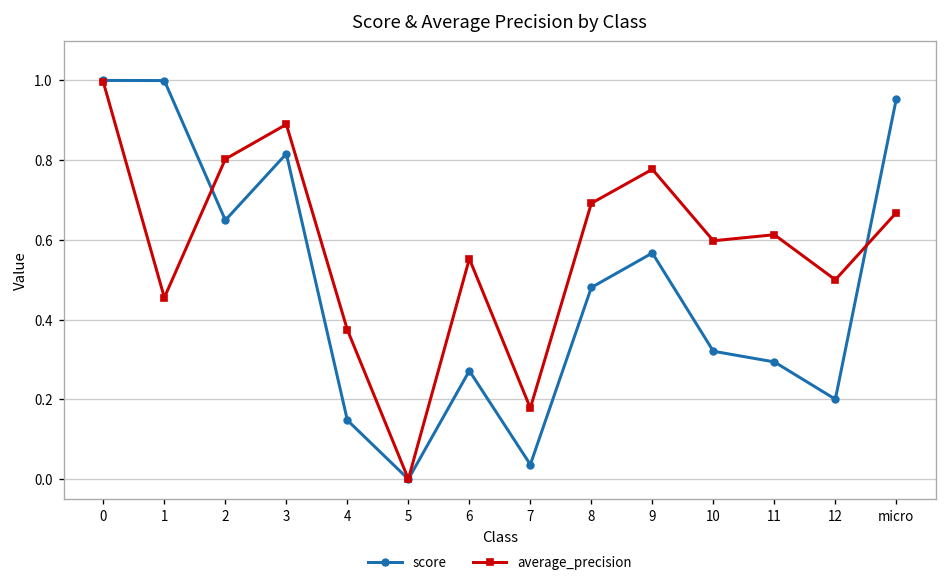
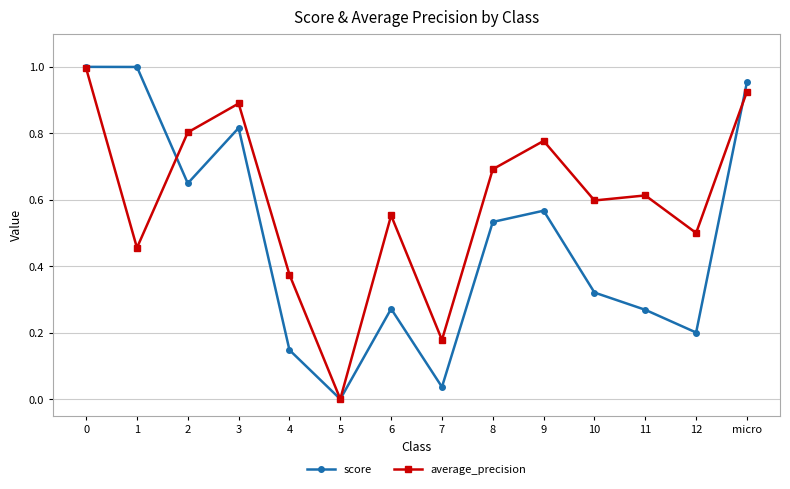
  {
    "score": {
      "1": 1.00,
      "2": 0.65,
      "3": 0.82,
      "4": 0.15,
      "6": 0.27,
      "7": 0.04,
-     "8": 0.48,
+     "8": 0.53,
      "9": 0.57,
      "10": 0.32,
-     "11": 0.29,
+     "11": 0.27,
      "12": 0.20,
      "micro": 0.95
    },
    "average_precision": {
      "1": 0.46,
      "2": 0.80,
      "3": 0.89,
      "4": 0.37,
      "6": 0.55,
      "7": 0.18,
      "8": 0.69,
      "9": 0.78,
      "10": 0.60,
      "11": 0.61,
      "12": 0.50,
-     "micro": 0.67
+     "micro": 0.93
    }
  }
